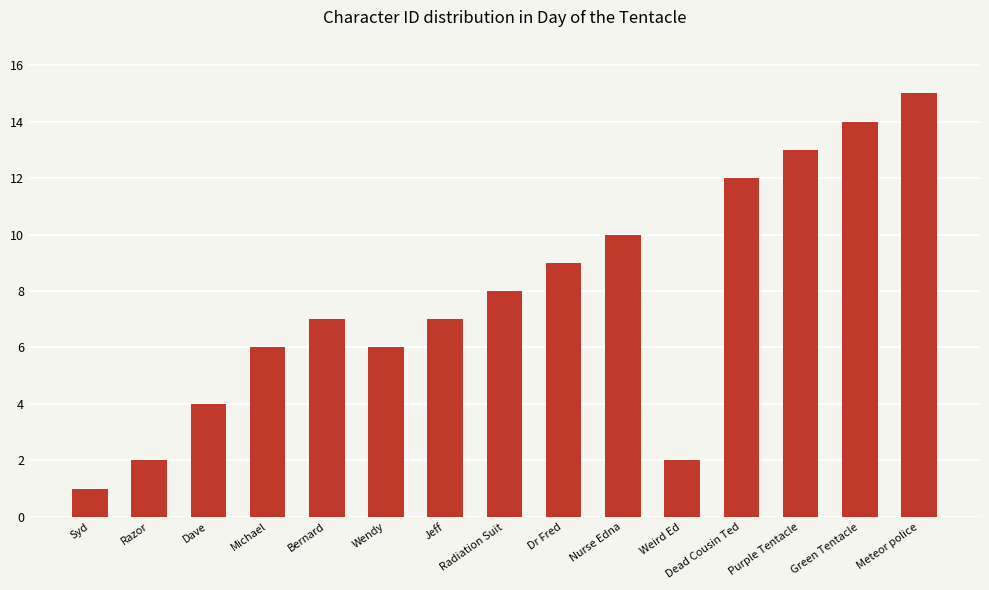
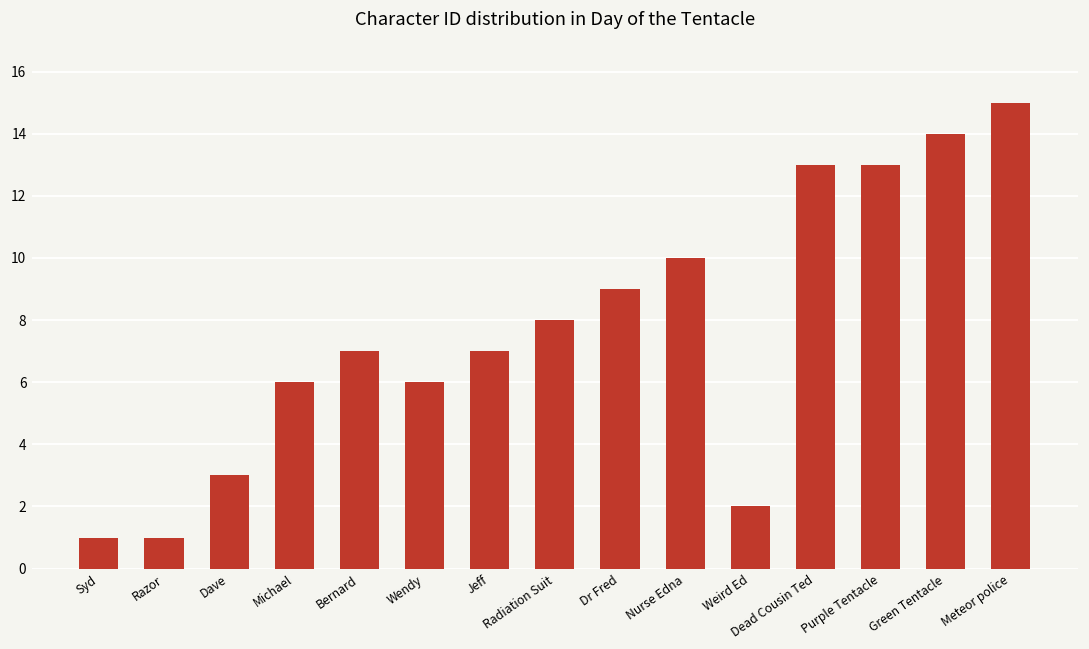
  {
    "Syd": 1,
-   "Razor": 2,
-   "Dave": 4,
+   "Razor": 1,
+   "Dave": 3,
    "Michael": 6,
    "Bernard": 7,
    "Wendy": 6,
    "Jeff": 7,
    "Radiation Suit": 8,
    "Dr Fred": 9,
    "Nurse Edna": 10,
    "Weird Ed": 2,
-   "Dead Cousin Ted": 12,
+   "Dead Cousin Ted": 13,
    "Purple Tentacle": 13,
    "Green Tentacle": 14,
    "Meteor police": 15
  }
